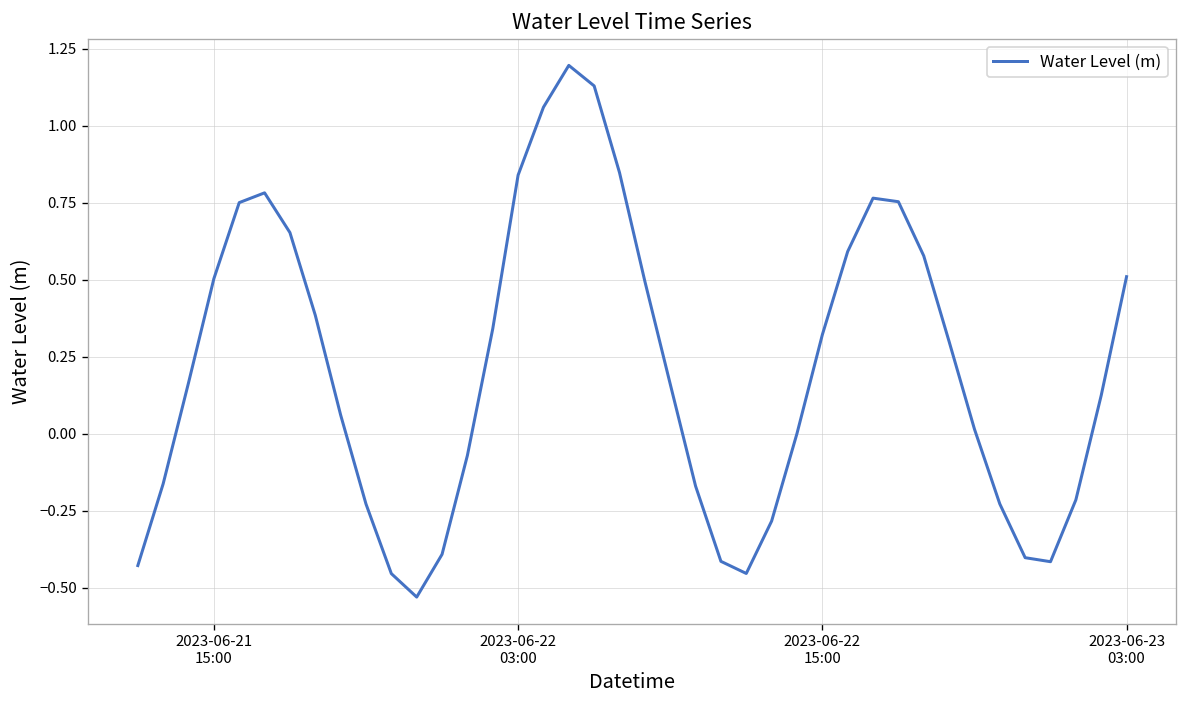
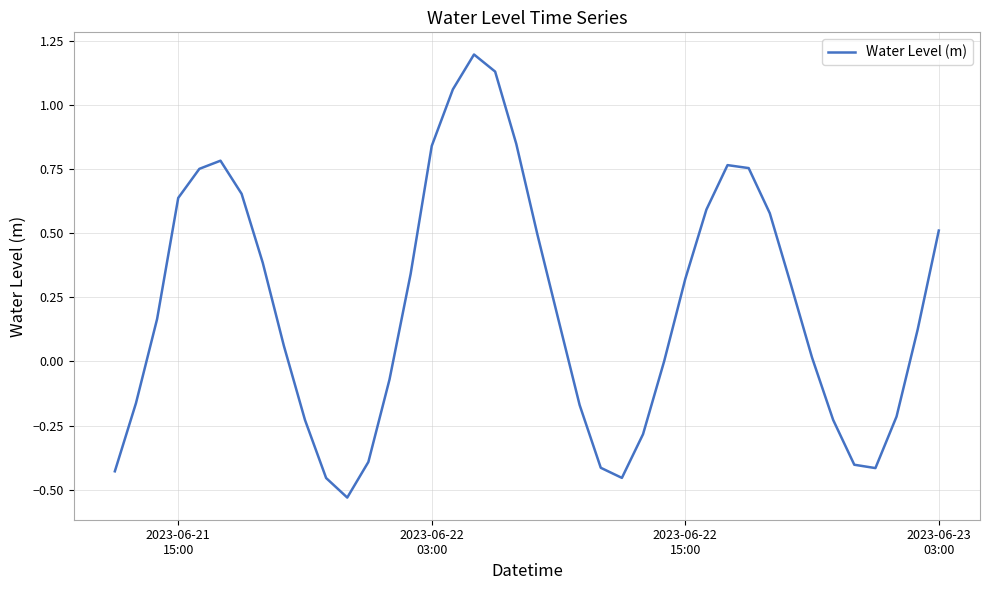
  {
-   "2023-06-21 15:00": 0.50,
+   "2023-06-21 15:00": 0.64,
    "2023-06-22 03:00": 0.84,
    "2023-06-22 15:00": 0.32,
    "2023-06-23 03:00": 0.51
  }
